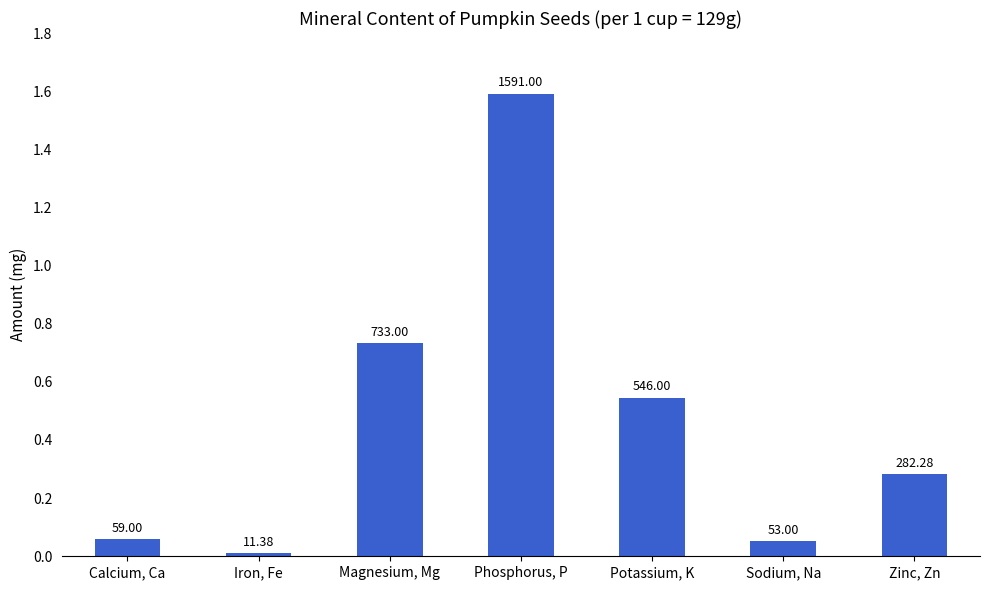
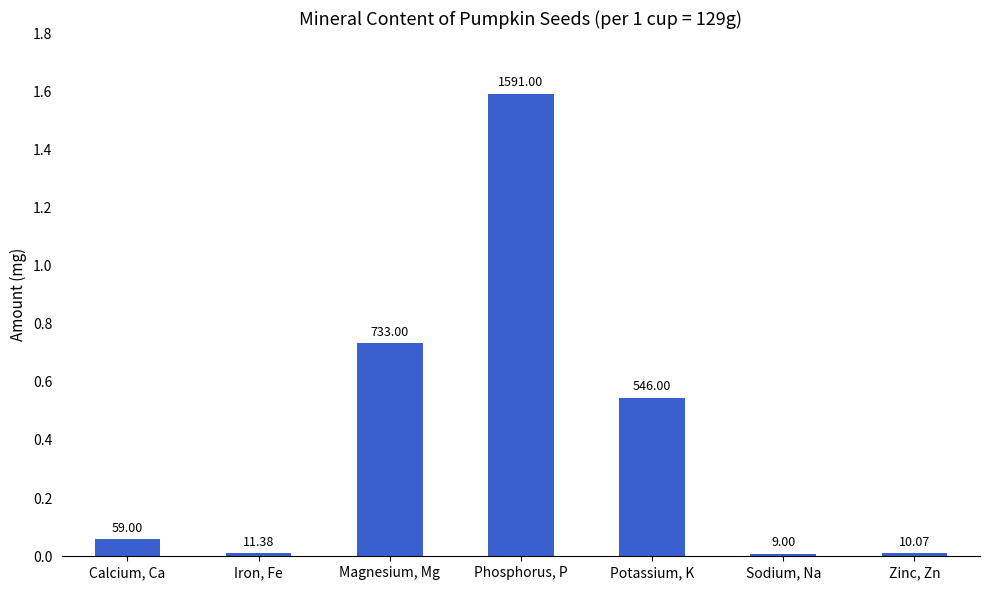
  {
    "Calcium, Ca": 59.00,
    "Iron, Fe": 11.38,
    "Magnesium, Mg": 733.00,
    "Phosphorus, P": 1591.00,
    "Potassium, K": 546.00,
-   "Sodium, Na": 53.00,
-   "Zinc, Zn": 282.28
+   "Sodium, Na": 9.00,
+   "Zinc, Zn": 10.07
  }
